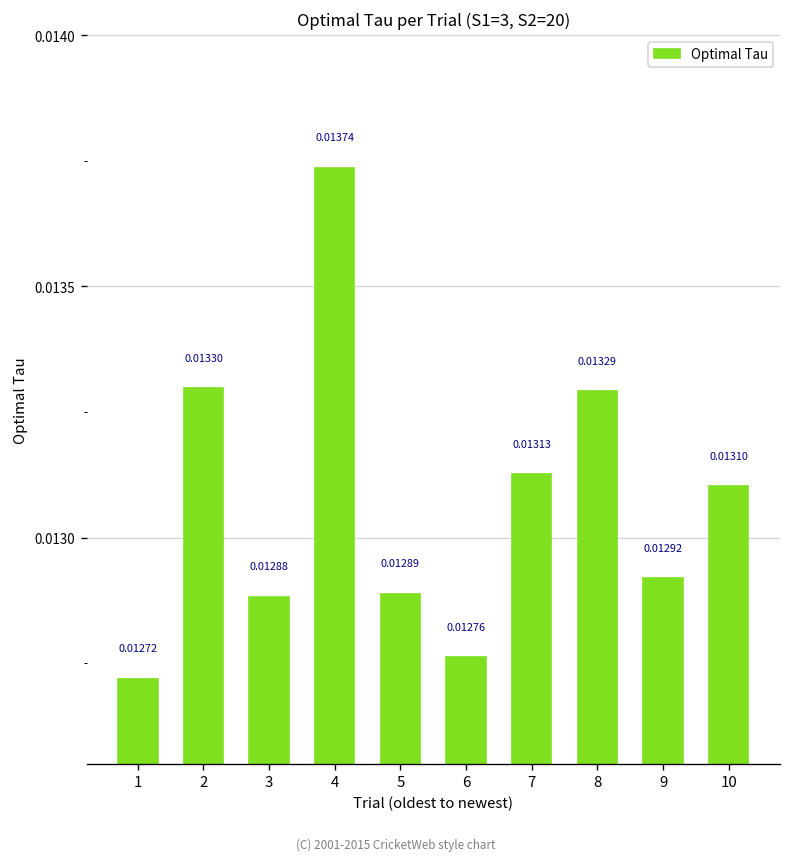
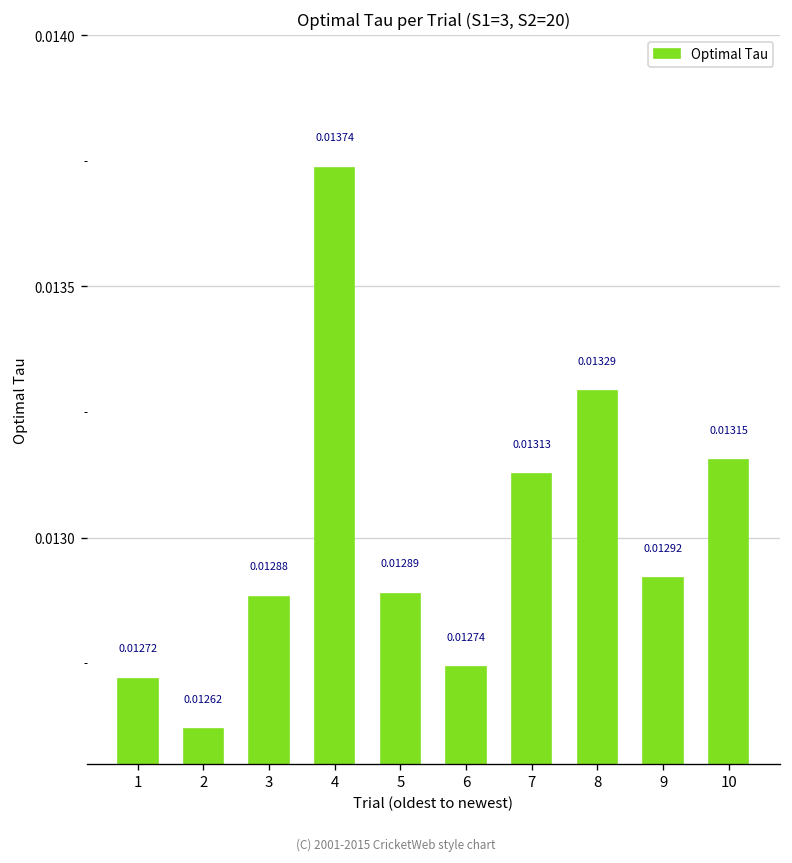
  {
    "1": 0.01272,
-   "2": 0.01330,
+   "2": 0.01262,
    "3": 0.01288,
    "4": 0.01374,
    "5": 0.01289,
-   "6": 0.01276,
+   "6": 0.01274,
    "7": 0.01313,
    "8": 0.01329,
    "9": 0.01292,
-   "10": 0.01310
+   "10": 0.01315
  }
